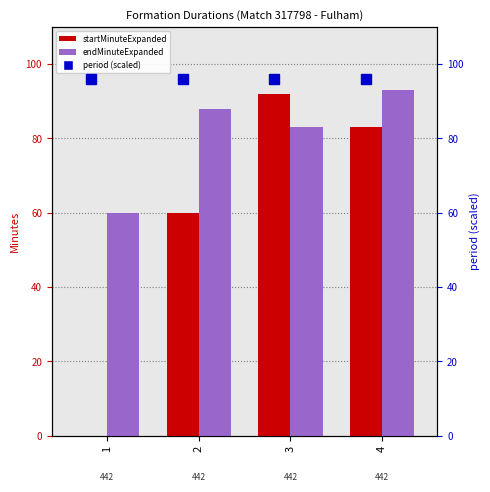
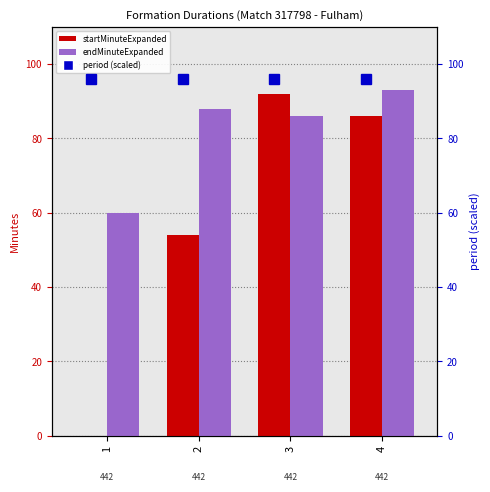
  {
    "startMinuteExpanded": {
      "1": 0,
-     "2": 60,
+     "2": 54,
      "3": 92,
-     "4": 83
+     "4": 86
    },
    "endMinuteExpanded": {
      "1": 60,
      "2": 88,
-     "3": 83,
+     "3": 86,
      "4": 93
    }
  }
